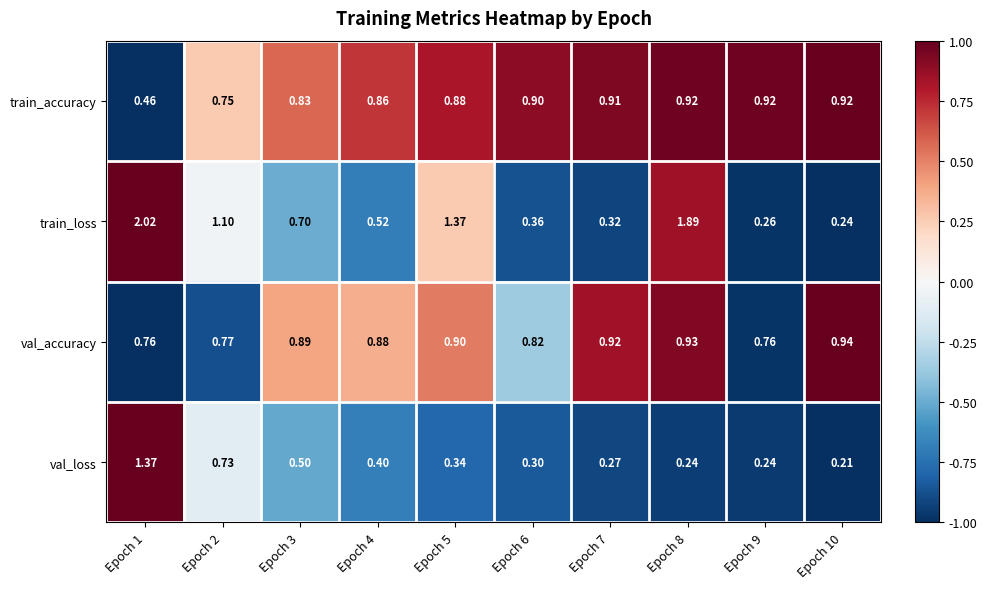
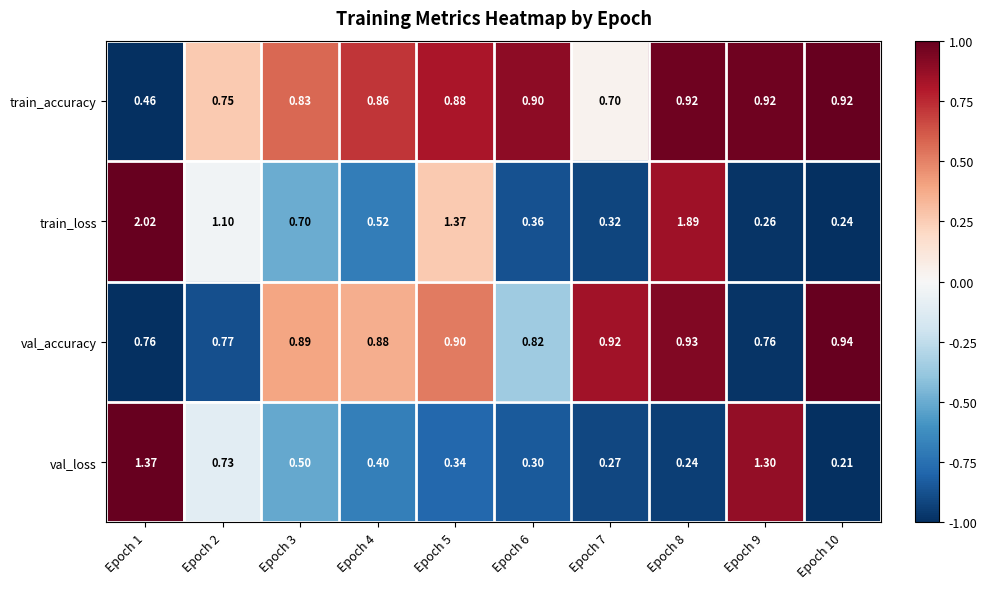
  {
    "train_accuracy": {
      "Epoch 1": 0.46,
      "Epoch 2": 0.75,
      "Epoch 3": 0.83,
      "Epoch 4": 0.86,
      "Epoch 5": 0.88,
      "Epoch 6": 0.90,
-     "Epoch 7": 0.91,
+     "Epoch 7": 0.70,
      "Epoch 8": 0.92,
      "Epoch 9": 0.92,
      "Epoch 10": 0.92
    },
    "train_loss": {
      "Epoch 1": 2.02,
      "Epoch 2": 1.10,
      "Epoch 3": 0.70,
      "Epoch 4": 0.52,
      "Epoch 5": 1.37,
      "Epoch 6": 0.36,
      "Epoch 7": 0.32,
      "Epoch 8": 1.89,
      "Epoch 9": 0.26,
      "Epoch 10": 0.24
    },
    "val_accuracy": {
      "Epoch 1": 0.76,
      "Epoch 2": 0.77,
      "Epoch 3": 0.89,
      "Epoch 4": 0.88,
      "Epoch 5": 0.90,
      "Epoch 6": 0.82,
      "Epoch 7": 0.92,
      "Epoch 8": 0.93,
      "Epoch 9": 0.76,
      "Epoch 10": 0.94
    },
    "val_loss": {
      "Epoch 1": 1.37,
      "Epoch 2": 0.73,
      "Epoch 3": 0.50,
      "Epoch 4": 0.40,
      "Epoch 5": 0.34,
      "Epoch 6": 0.30,
      "Epoch 7": 0.27,
      "Epoch 8": 0.24,
-     "Epoch 9": 0.24,
+     "Epoch 9": 1.30,
      "Epoch 10": 0.21
    }
  }
